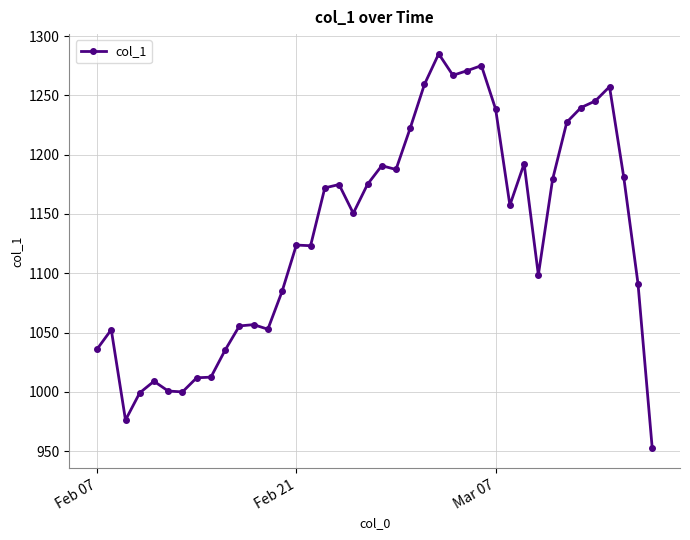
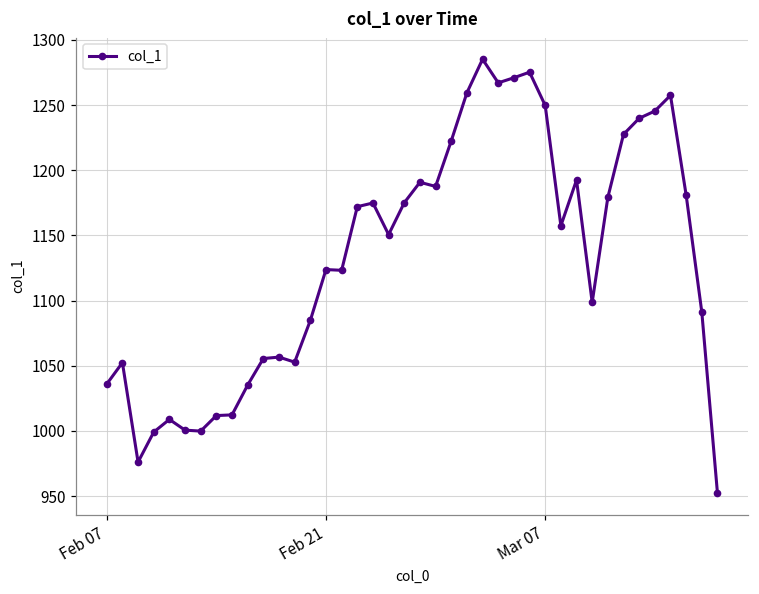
  {
    "Feb 07": 1036,
    "Feb 21": 1124,
-   "Mar 07": 1238
+   "Mar 07": 1250
  }
